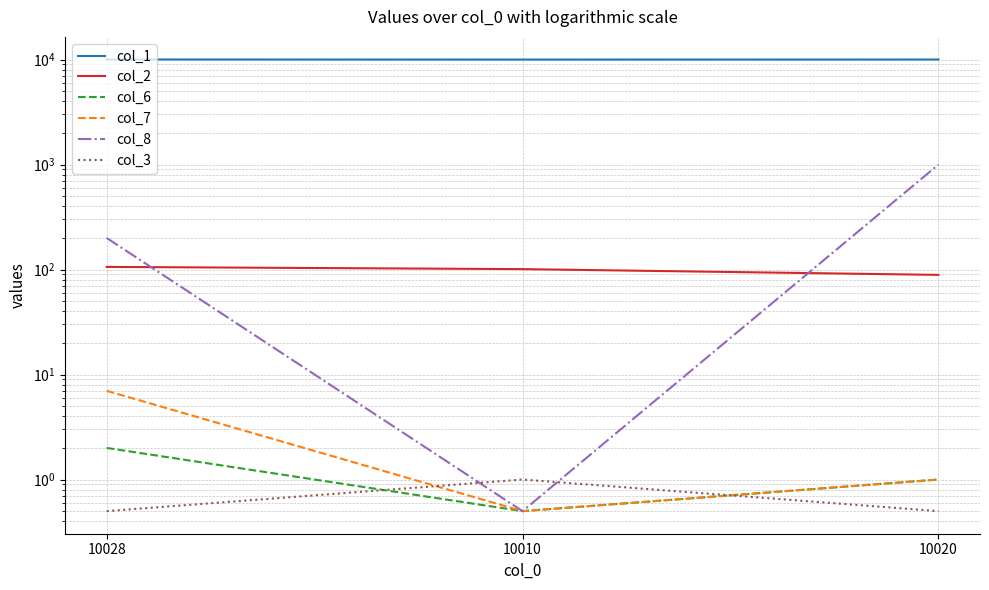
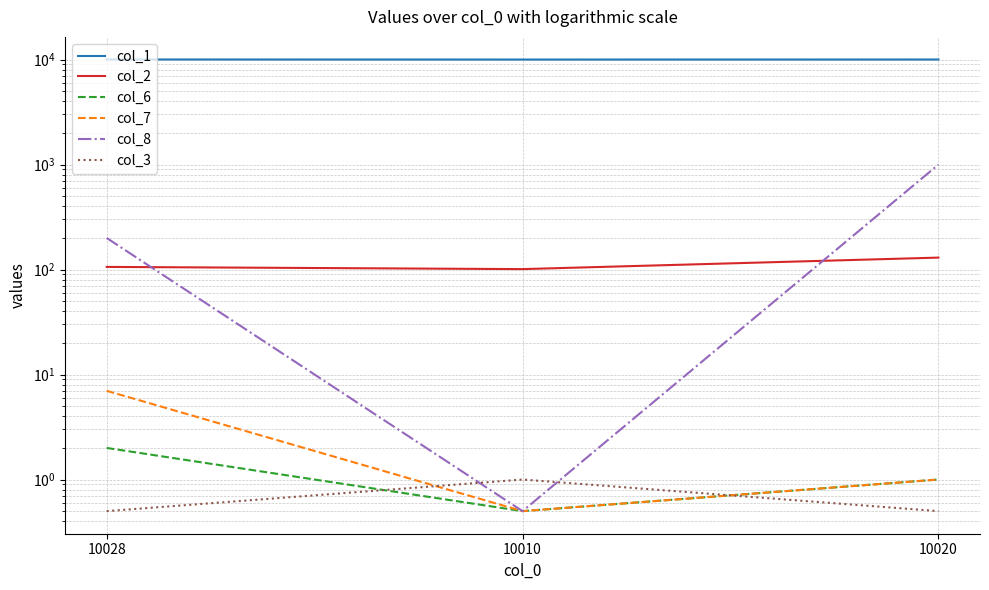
  {
    "col_1": {
      "10010": 10000,
      "10020": 10000
    },
    "col_2": {
      "10028": 110,
      "10010": 100,
-     "10020": 90
+     "10020": 130
    },
    "col_6": {
      "10028": 2
    },
    "col_7": {
      "10028": 7
    },
    "col_8": {
      "10028": 200,
      "10020": 1000
    },
    "col_3": {
      "10028": 0.5,
      "10010": 1,
      "10020": 0.5
    }
  }
